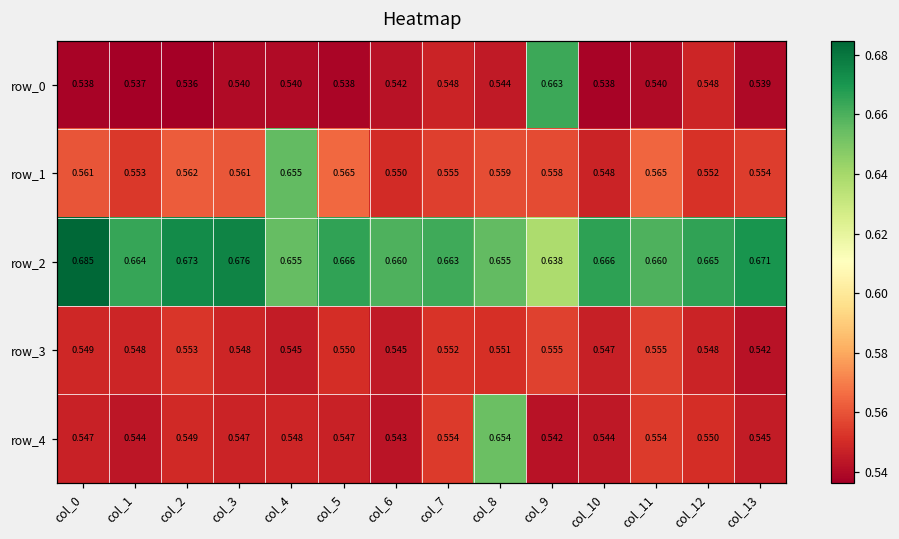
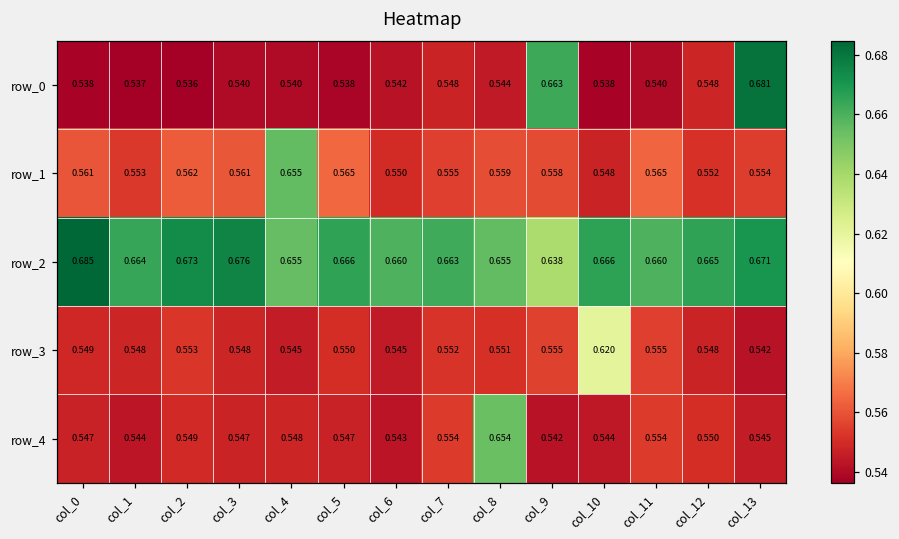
  {
    "row_0": {
      "col_0": 0.538,
      "col_1": 0.537,
      "col_2": 0.536,
      "col_3": 0.540,
      "col_4": 0.540,
      "col_5": 0.538,
      "col_6": 0.542,
      "col_7": 0.548,
      "col_8": 0.544,
      "col_9": 0.663,
      "col_10": 0.538,
      "col_11": 0.540,
      "col_12": 0.548,
-     "col_13": 0.539
+     "col_13": 0.681
    },
    "row_1": {
      "col_0": 0.561,
      "col_1": 0.553,
      "col_2": 0.562,
      "col_3": 0.561,
      "col_4": 0.655,
      "col_5": 0.565,
      "col_6": 0.550,
      "col_7": 0.555,
      "col_8": 0.559,
      "col_9": 0.558,
      "col_10": 0.548,
      "col_11": 0.565,
      "col_12": 0.552,
      "col_13": 0.554
    },
    "row_2": {
      "col_0": 0.685,
      "col_1": 0.664,
      "col_2": 0.673,
      "col_3": 0.676,
      "col_4": 0.655,
      "col_5": 0.666,
      "col_6": 0.660,
      "col_7": 0.663,
      "col_8": 0.655,
      "col_9": 0.638,
      "col_10": 0.666,
      "col_11": 0.660,
      "col_12": 0.665,
      "col_13": 0.671
    },
    "row_3": {
      "col_0": 0.549,
      "col_1": 0.548,
      "col_2": 0.553,
      "col_3": 0.548,
      "col_4": 0.545,
      "col_5": 0.550,
      "col_6": 0.545,
      "col_7": 0.552,
      "col_8": 0.551,
      "col_9": 0.555,
-     "col_10": 0.547,
+     "col_10": 0.620,
      "col_11": 0.555,
      "col_12": 0.548,
      "col_13": 0.542
    },
    "row_4": {
      "col_0": 0.547,
      "col_1": 0.544,
      "col_2": 0.549,
      "col_3": 0.547,
      "col_4": 0.548,
      "col_5": 0.547,
      "col_6": 0.543,
      "col_7": 0.554,
      "col_8": 0.654,
      "col_9": 0.542,
      "col_10": 0.544,
      "col_11": 0.554,
      "col_12": 0.550,
      "col_13": 0.545
    }
  }
